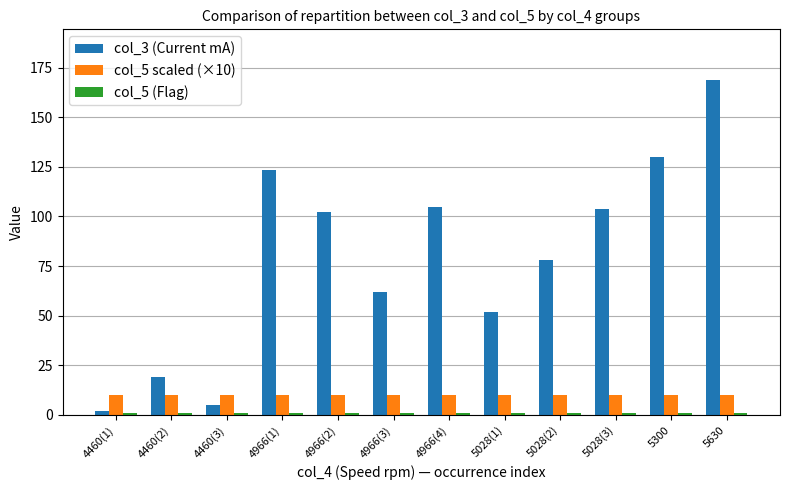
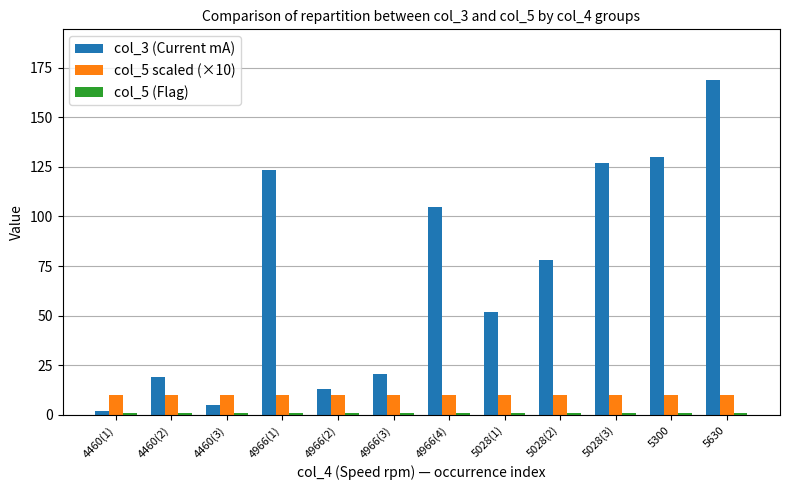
  {
    "col_3 (Current mA)": {
      "4460(1)": 2,
      "4460(2)": 19,
      "4460(3)": 5,
      "4966(1)": 124,
-     "4966(2)": 102,
-     "4966(3)": 62,
+     "4966(2)": 13,
+     "4966(3)": 21,
      "4966(4)": 105,
      "5028(1)": 52,
      "5028(2)": 78,
-     "5028(3)": 104,
+     "5028(3)": 127,
      "5300": 130,
      "5630": 169
    },
    "col_5 scaled (×10)": {
      "4460(1)": 10,
      "4460(2)": 10,
      "4460(3)": 10,
      "4966(1)": 10,
      "4966(2)": 10,
      "4966(3)": 10,
      "4966(4)": 10,
      "5028(1)": 10,
      "5028(2)": 10,
      "5028(3)": 10,
      "5300": 10,
      "5630": 10
    }
  }
